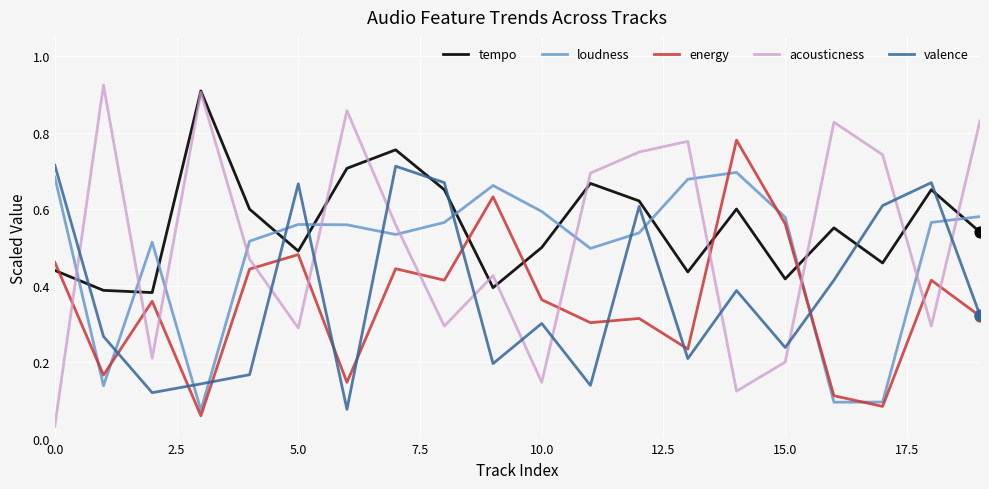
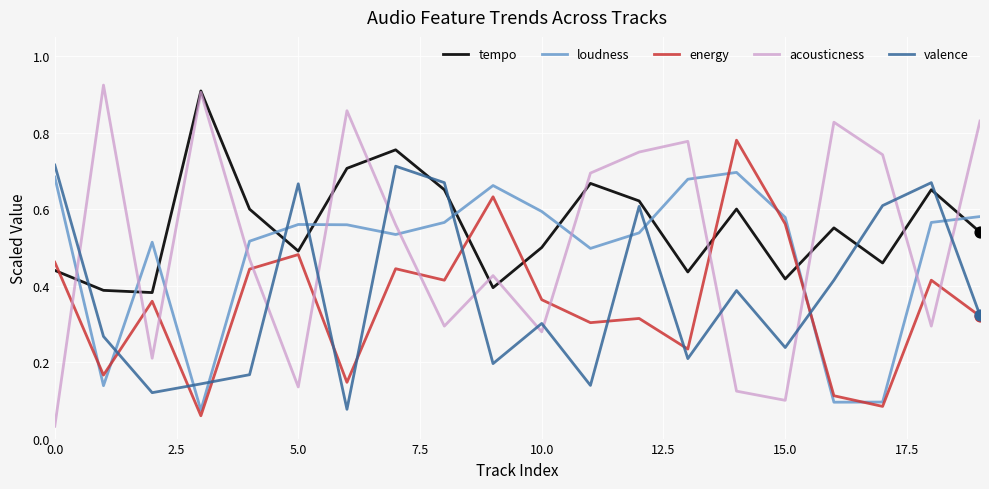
  {
    "loudness": {
      "0.0": 0.68,
      "5.0": 0.56,
      "10.0": 0.59,
      "15.0": 0.58
    },
    "acousticness": {
      "0.0": 0.03,
-     "5.0": 0.29,
-     "10.0": 0.15,
-     "15.0": 0.2
+     "5.0": 0.14,
+     "10.0": 0.28,
+     "15.0": 0.1
    }
  }
